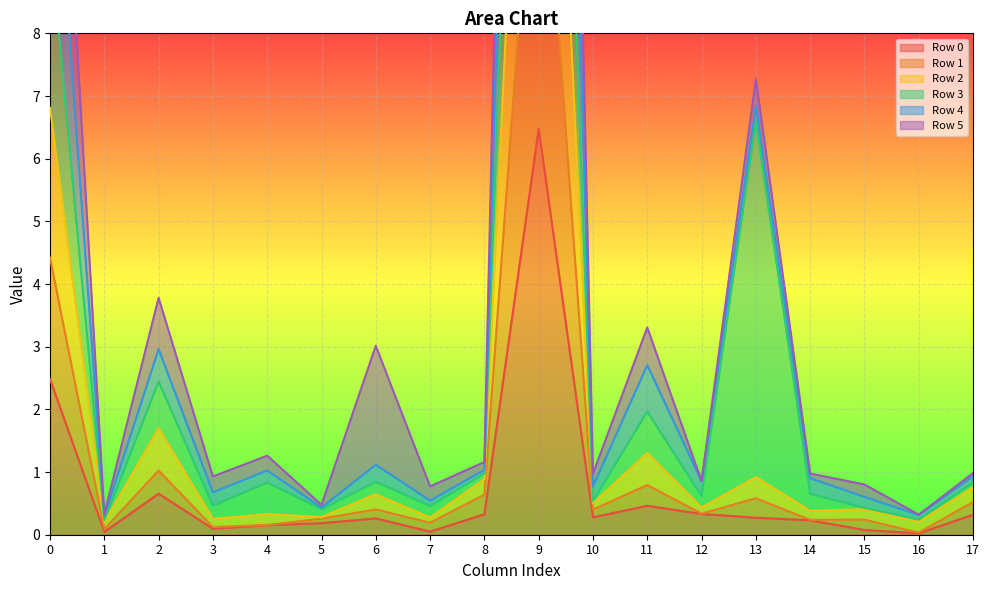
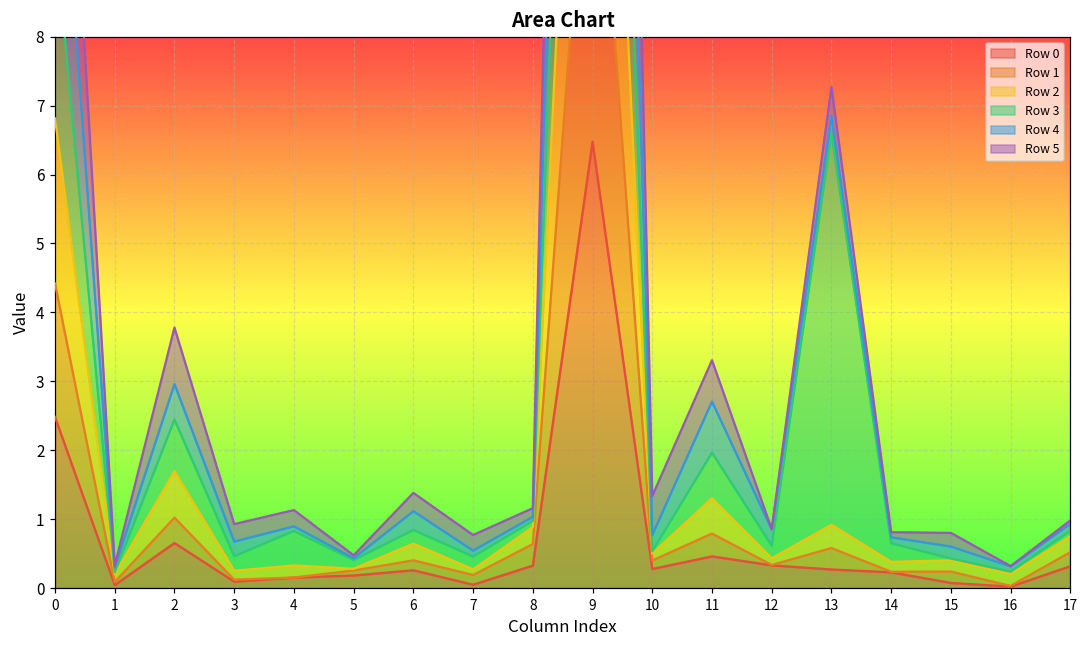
  {
    "Row 3": {
      "2": 0.7,
      "3": 0.2,
      "4": 0.5,
      "6": 0.2,
      "7": 0.2,
      "8": 0.1,
      "11": 0.7,
      "12": 0.2,
      "13": 5.7,
      "14": 0.3,
      "17": 0.1
    },
    "Row 4": {
      "2": 0.5,
      "3": 0.2,
-     "4": 0.2,
+     "4": 0.1,
      "6": 0.3,
      "7": 0.1,
      "8": 0.1,
      "10": 0.2,
      "11": 0.7,
      "13": 0.3,
-     "14": 0.3,
+     "14": 0.1,
      "15": 0.2,
      "17": 0.1
    },
    "Row 5": {
      "2": 0.8,
      "3": 0.3,
      "4": 0.2,
      "5": 0.0,
-     "6": 1.9,
+     "6": 0.3,
      "7": 0.2,
      "8": 0.1,
-     "10": 0.2,
+     "10": 0.6,
      "11": 0.6,
      "13": 0.4,
      "14": 0.1,
      "15": 0.2,
      "17": 0.1
    }
  }
